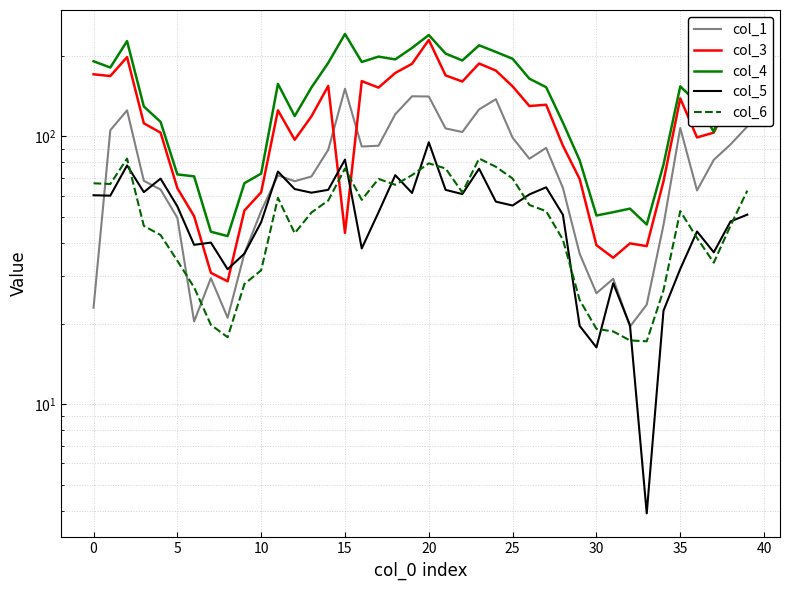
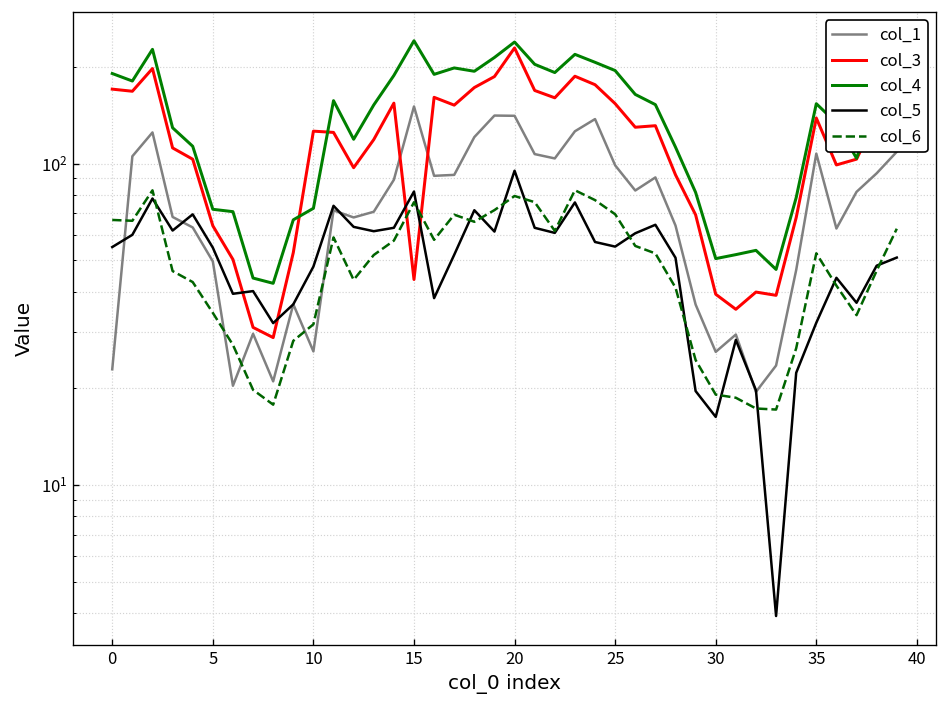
  {
    "col_1": {
      "0": 23,
      "5": 50,
-     "10": 53,
+     "10": 26,
      "15": 150,
      "20": 140,
      "25": 99,
      "30": 26,
      "35": 107
    },
    "col_3": {
      "0": 170,
      "5": 64,
-     "10": 62,
+     "10": 130,
      "15": 44,
      "20": 230,
      "25": 150,
      "30": 39,
      "35": 140
    },
    "col_5": {
-     "0": 60,
+     "0": 55,
      "5": 55,
      "10": 48,
      "15": 82,
      "20": 95,
      "25": 55,
      "30": 16,
      "35": 32
    }
  }
